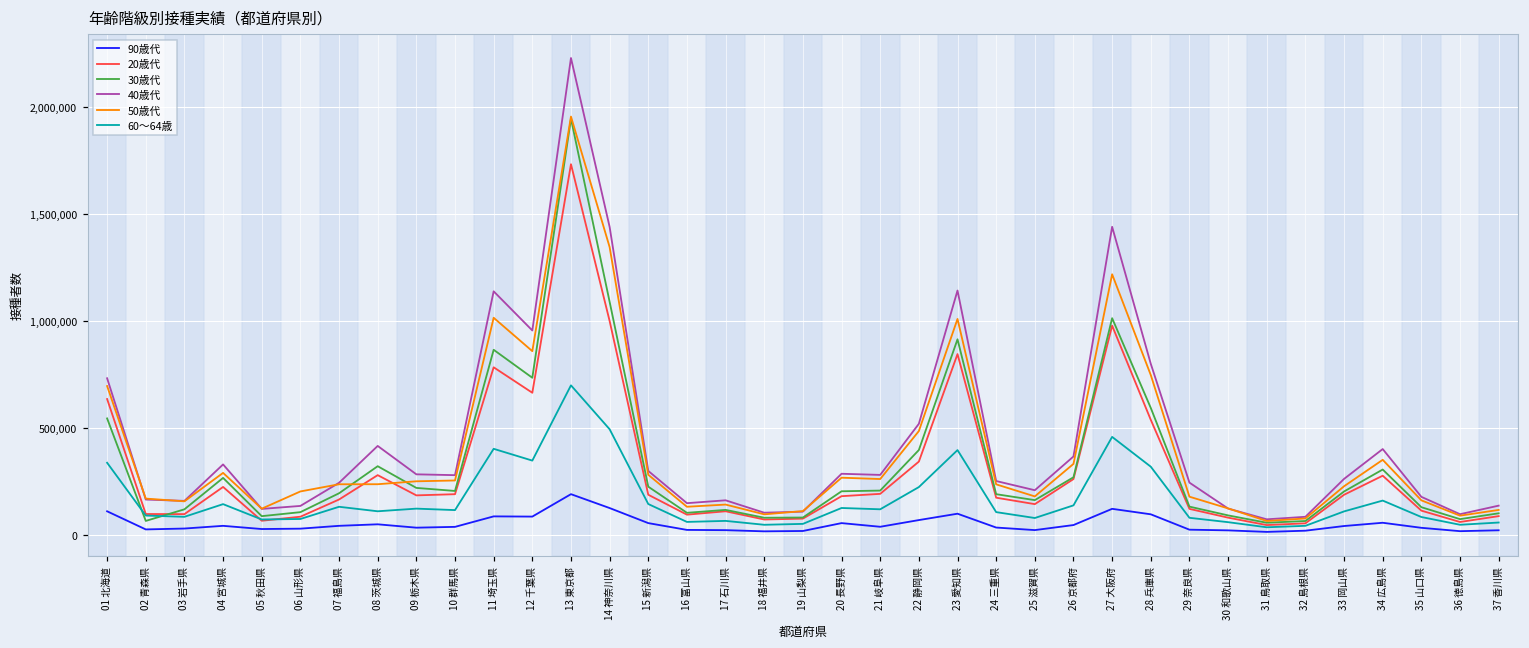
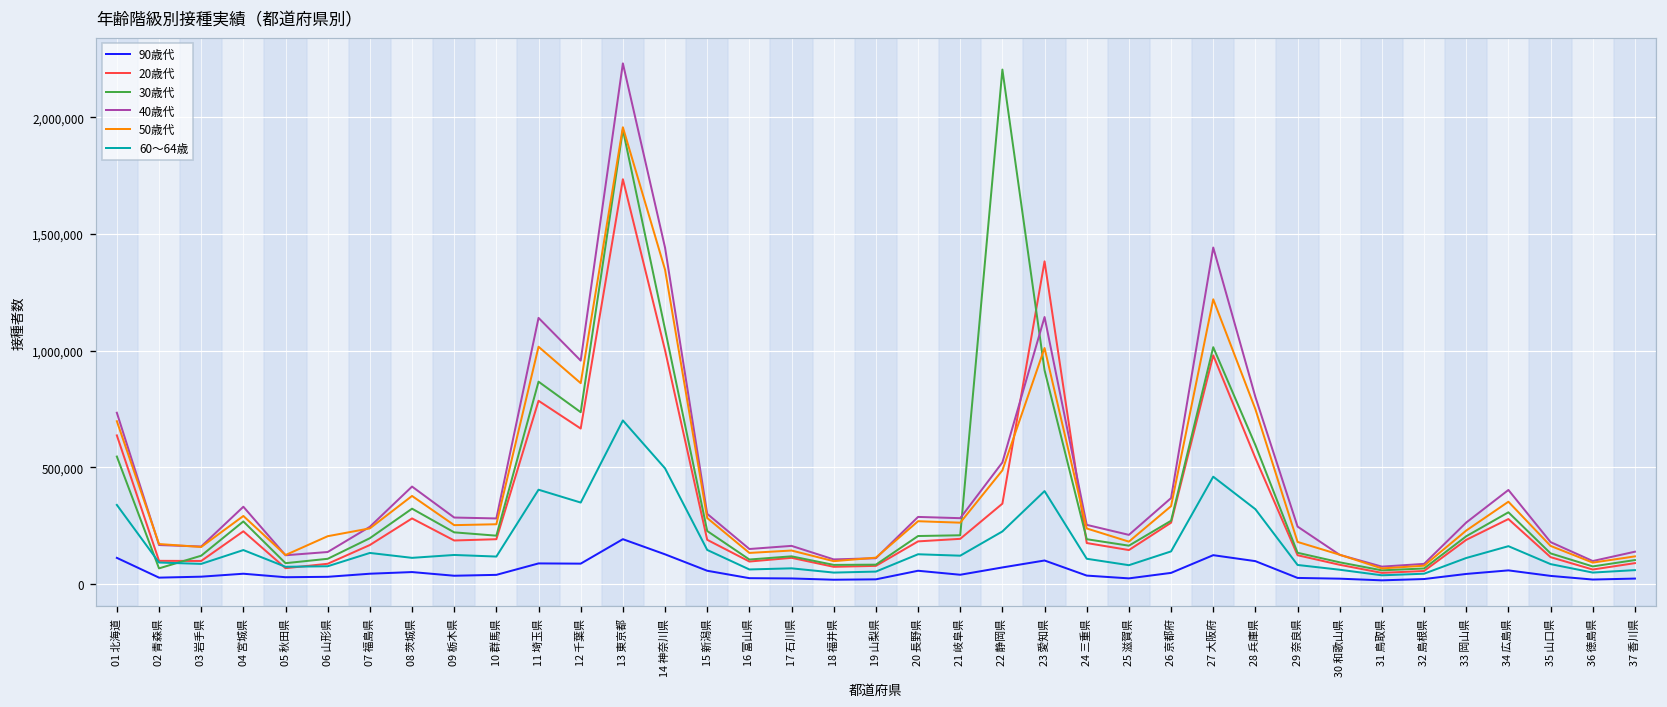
  {
    "90歳代": {
      "01 北海道": "110,000",
      "02 青森県": "30,000",
      "03 岩手県": "30,000",
      "04 宮城県": "40,000",
      "05 秋田県": "30,000",
      "06 山形県": "30,000",
      "07 福島県": "40,000",
      "08 茨城県": "50,000",
      "09 栃木県": "40,000",
      "10 群馬県": "40,000",
      "11 埼玉県": "90,000",
      "12 千葉県": "90,000",
      "13 東京都": "190,000",
      "14 神奈川県": "130,000",
      "15 新潟県": "60,000",
      "16 富山県": "20,000",
      "17 石川県": "20,000",
      "18 福井県": "20,000",
      "19 山梨県": "20,000",
      "20 長野県": "60,000",
      "21 岐阜県": "40,000",
      "22 静岡県": "70,000",
      "23 愛知県": "100,000",
      "24 三重県": "40,000",
      "25 滋賀県": "20,000",
      "26 京都府": "50,000",
      "27 大阪府": "120,000",
      "28 兵庫県": "100,000",
      "29 奈良県": "30,000",
      "30 和歌山県": "20,000",
      "31 鳥取県": "20,000",
      "32 島根県": "20,000",
      "33 岡山県": "40,000",
      "34 広島県": "60,000",
      "35 山口県": "30,000",
      "36 徳島県": "20,000",
      "37 香川県": "20,000"
    },
    "20歳代": {
      "01 北海道": "640,000",
      "04 宮城県": "230,000",
      "07 福島県": "170,000",
      "08 茨城県": "280,000",
      "09 栃木県": "190,000",
      "10 群馬県": "190,000",
      "11 埼玉県": "780,000",
      "12 千葉県": "670,000",
      "13 東京都": "1,730,000",
      "14 神奈川県": "1,000,000",
      "15 新潟県": "190,000",
      "20 長野県": "180,000",
      "21 岐阜県": "190,000",
      "22 静岡県": "340,000",
-     "23 愛知県": "850,000",
+     "23 愛知県": "1,380,000",
      "24 三重県": "180,000",
      "25 滋賀県": "150,000",
      "27 大阪府": "980,000",
      "28 兵庫県": "540,000",
      "33 岡山県": "190,000",
      "34 広島県": "280,000",
      "35 山口県": "110,000",
      "37 香川県": "90,000"
    },
    "30歳代": {
      "01 北海道": "550,000",
      "02 青森県": "70,000",
      "03 岩手県": "120,000",
      "04 宮城県": "270,000",
      "05 秋田県": "90,000",
      "06 山形県": "110,000",
      "07 福島県": "200,000",
      "08 茨城県": "320,000",
      "09 栃木県": "220,000",
      "10 群馬県": "210,000",
      "11 埼玉県": "870,000",
      "12 千葉県": "740,000",
      "14 神奈川県": "1,090,000",
      "15 新潟県": "230,000",
      "20 長野県": "210,000",
      "21 岐阜県": "210,000",
-     "22 静岡県": "400,000",
+     "22 静岡県": "2,200,000",
      "23 愛知県": "920,000",
      "24 三重県": "190,000",
      "25 滋賀県": "160,000",
      "27 大阪府": "1,010,000",
      "28 兵庫県": "590,000",
      "33 岡山県": "200,000",
      "34 広島県": "310,000",
      "35 山口県": "130,000",
      "37 香川県": "100,000"
    },
    "40歳代": {
      "01 北海道": "730,000",
      "04 宮城県": "330,000",
      "06 山形県": "140,000",
      "08 茨城県": "420,000",
      "09 栃木県": "280,000",
      "10 群馬県": "280,000",
      "11 埼玉県": "1,140,000",
      "12 千葉県": "960,000",
      "13 東京都": "2,230,000",
      "14 神奈川県": "1,440,000",
      "15 新潟県": "300,000",
      "16 富山県": "150,000",
      "17 石川県": "160,000",
      "20 長野県": "290,000",
      "21 岐阜県": "280,000",
      "22 静岡県": "520,000",
      "23 愛知県": "1,140,000",
      "24 三重県": "250,000",
      "25 滋賀県": "210,000",
      "26 京都府": "370,000",
      "27 大阪府": "1,440,000",
      "28 兵庫県": "800,000",
      "29 奈良県": "250,000",
      "33 岡山県": "260,000",
      "34 広島県": "400,000",
      "35 山口県": "180,000",
      "37 香川県": "140,000"
    },
    "50歳代": {
      "01 北海道": "700,000",
      "04 宮城県": "290,000",
      "06 山形県": "200,000",
-     "08 茨城県": "240,000",
+     "08 茨城県": "380,000",
      "09 栃木県": "250,000",
      "10 群馬県": "260,000",
      "11 埼玉県": "1,020,000",
      "12 千葉県": "860,000",
      "14 神奈川県": "1,350,000",
      "15 新潟県": "280,000",
      "16 富山県": "130,000",
      "17 石川県": "140,000",
      "20 長野県": "270,000",
      "21 岐阜県": "260,000",
      "22 静岡県": "490,000",
      "23 愛知県": "1,010,000",
      "24 三重県": "240,000",
      "25 滋賀県": "180,000",
      "26 京都府": "330,000",
      "27 大阪府": "1,220,000",
      "28 兵庫県": "750,000",
      "29 奈良県": "180,000",
      "33 岡山県": "230,000",
      "34 広島県": "350,000",
      "35 山口県": "160,000",
      "37 香川県": "120,000"
    },
    "60～64歳": {
      "01 北海道": "340,000",
      "04 宮城県": "150,000",
      "07 福島県": "130,000",
      "08 茨城県": "110,000",
      "09 栃木県": "120,000",
      "10 群馬県": "120,000",
      "11 埼玉県": "400,000",
      "12 千葉県": "350,000",
      "13 東京都": "700,000",
      "14 神奈川県": "500,000",
      "15 新潟県": "150,000",
      "16 富山県": "60,000",
      "17 石川県": "70,000",
      "18 福井県": "50,000",
      "19 山梨県": "50,000",
      "20 長野県": "130,000",
      "21 岐阜県": "120,000",
      "22 静岡県": "220,000",
      "23 愛知県": "400,000",
      "24 三重県": "110,000",
      "25 滋賀県": "80,000",
      "26 京都府": "140,000",
      "27 大阪府": "460,000",
      "28 兵庫県": "320,000",
      "29 奈良県": "80,000",
      "30 和歌山県": "60,000",
      "33 岡山県": "110,000",
      "34 広島県": "160,000",
      "35 山口県": "80,000",
      "36 徳島県": "50,000",
      "37 香川県": "60,000"
    }
  }
